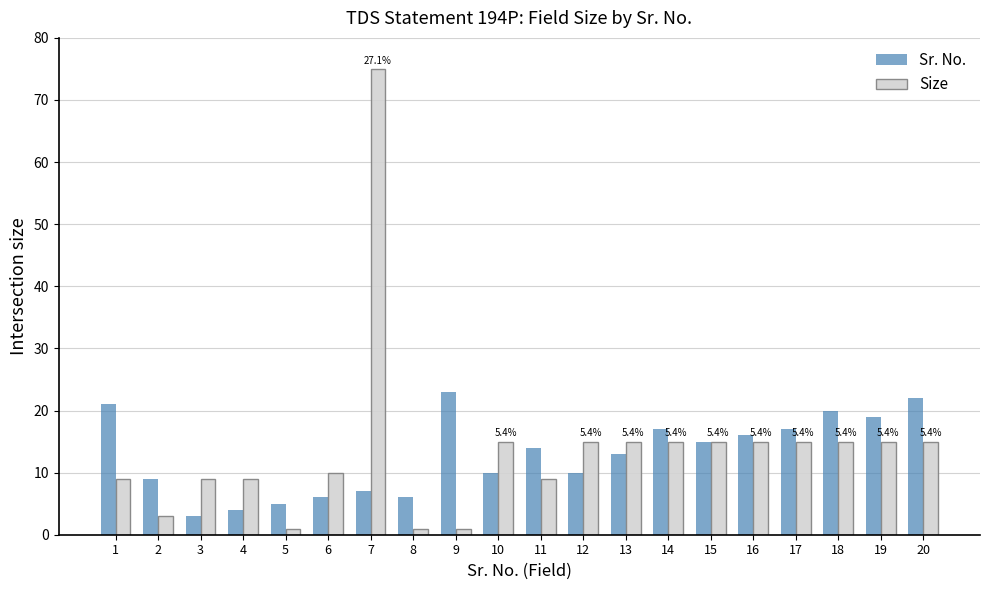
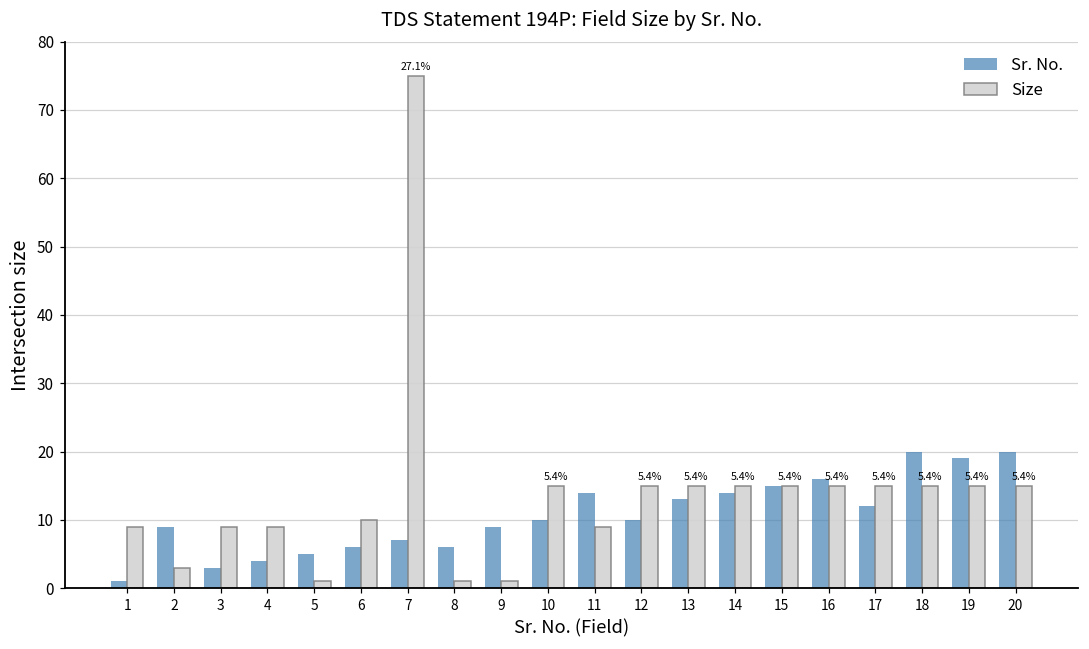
  {
    "Sr. No.": {
-     "1": 21,
+     "1": 1,
      "2": 9,
      "3": 3,
      "4": 4,
      "5": 5,
      "6": 6,
      "7": 7,
      "8": 6,
-     "9": 23,
+     "9": 9,
      "10": 10,
      "11": 14,
      "12": 10,
      "13": 13,
-     "14": 17,
+     "14": 14,
      "15": 15,
-     "17": 17,
+     "17": 12,
      "18": 20,
      "19": 19,
-     "20": 22
+     "20": 20
    },
    "Size": {
      "1": 9,
      "2": 3,
      "3": 9,
      "4": 9,
      "5": 1,
      "6": 10,
      "8": 1,
      "9": 1,
      "11": 9
    }
  }
